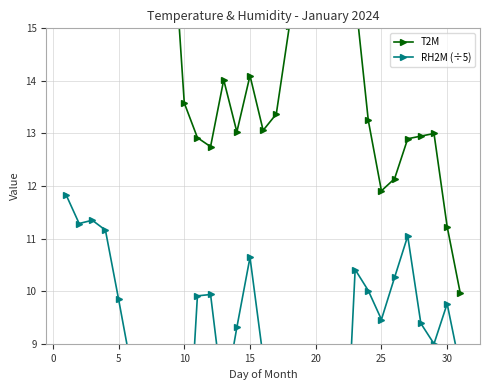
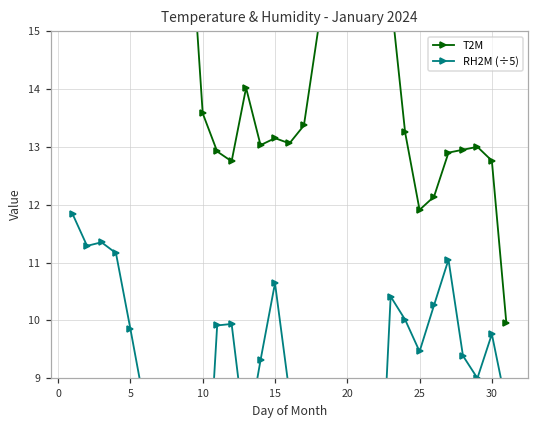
  {
    "T2M": {
      "10": 13.6,
-     "15": 14.1,
+     "15": 13.2,
      "25": 11.9,
-     "30": 11.2
+     "30": 12.8
    },
    "RH2M (÷5)": {
      "5": 9.9,
      "15": 10.6,
      "25": 9.5,
      "30": 9.8
    }
  }
